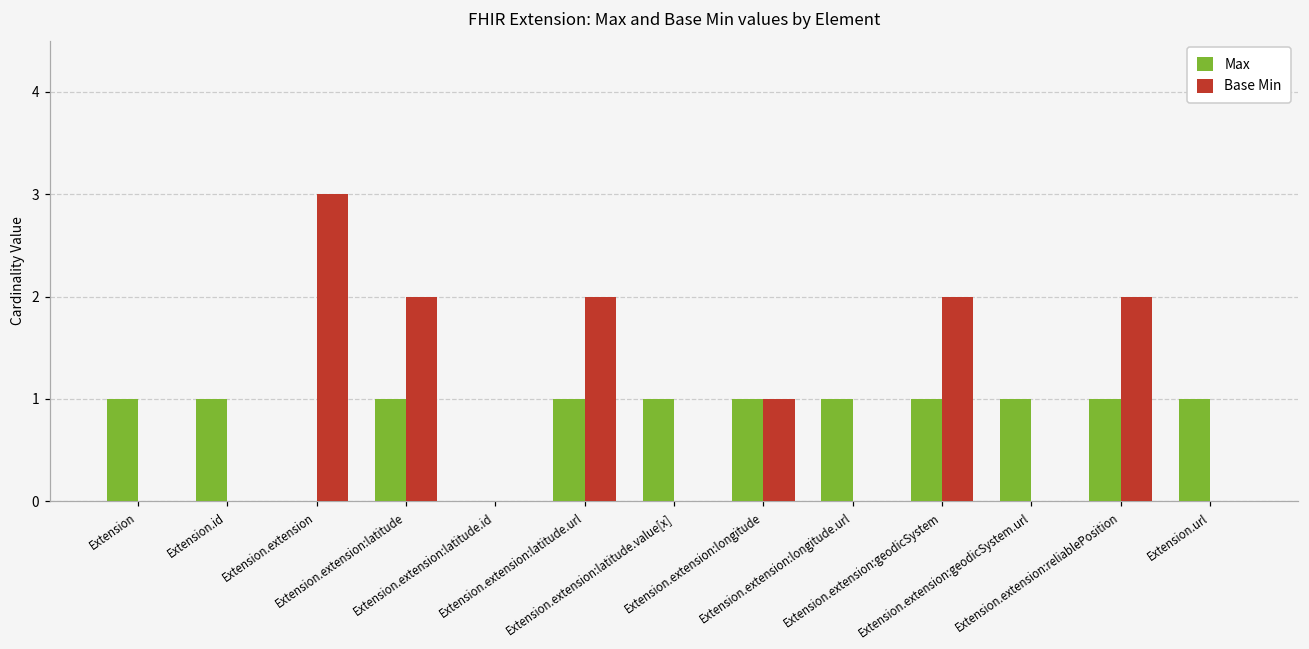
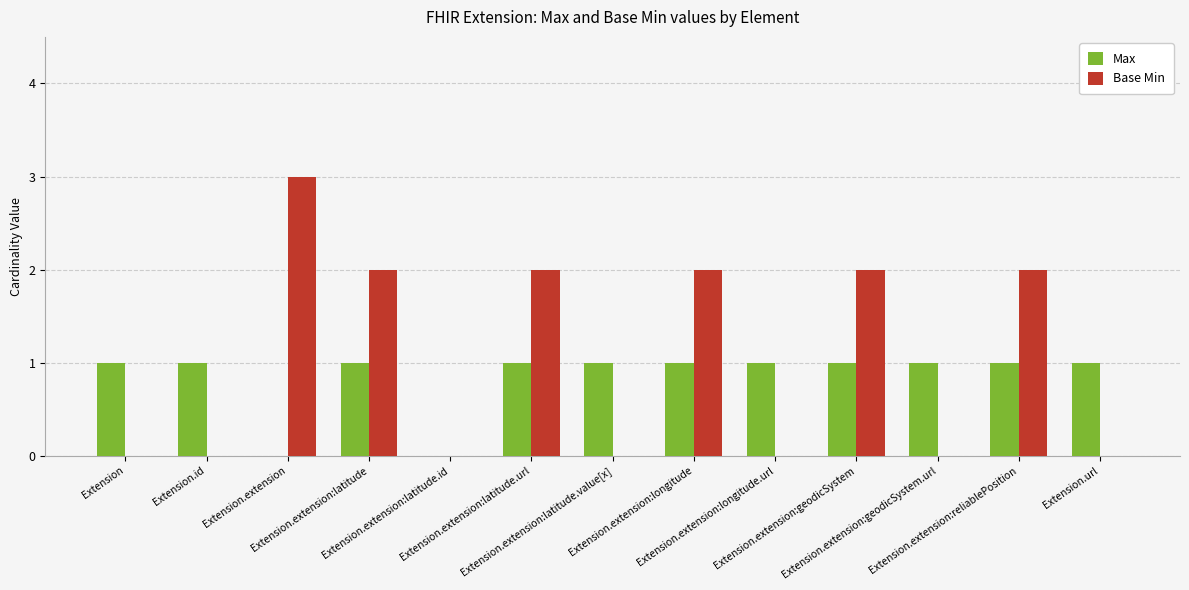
  {
    "Max": {
      "Extension": 1,
      "Extension.id": 1,
      "Extension.extension": 0,
      "Extension.extension:latitude": 1,
      "Extension.extension:latitude.id": 0,
      "Extension.extension:latitude.url": 1,
      "Extension.extension:latitude.value[x]": 1,
      "Extension.extension:longitude": 1,
      "Extension.extension:longitude.url": 1,
      "Extension.extension:geodicSystem": 1,
      "Extension.extension:geodicSystem.url": 1,
      "Extension.extension:reliablePosition": 1,
      "Extension.url": 1
    },
    "Base Min": {
      "Extension": 0,
      "Extension.id": 0,
      "Extension.extension": 3,
      "Extension.extension:latitude": 2,
      "Extension.extension:latitude.id": 0,
      "Extension.extension:latitude.url": 2,
      "Extension.extension:latitude.value[x]": 0,
-     "Extension.extension:longitude": 1,
+     "Extension.extension:longitude": 2,
      "Extension.extension:longitude.url": 0,
      "Extension.extension:geodicSystem": 2,
      "Extension.extension:geodicSystem.url": 0,
      "Extension.extension:reliablePosition": 2,
      "Extension.url": 0
    }
  }
